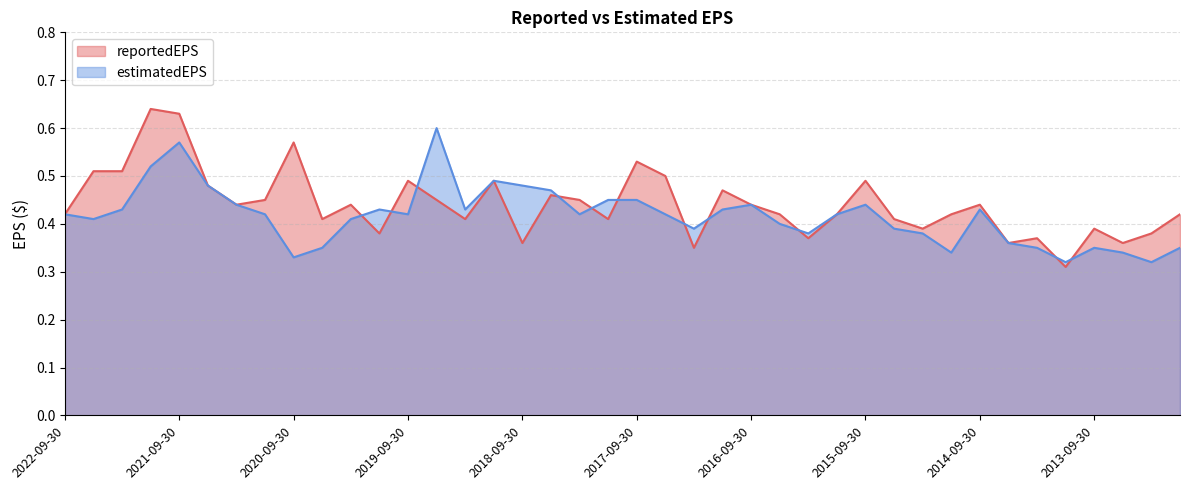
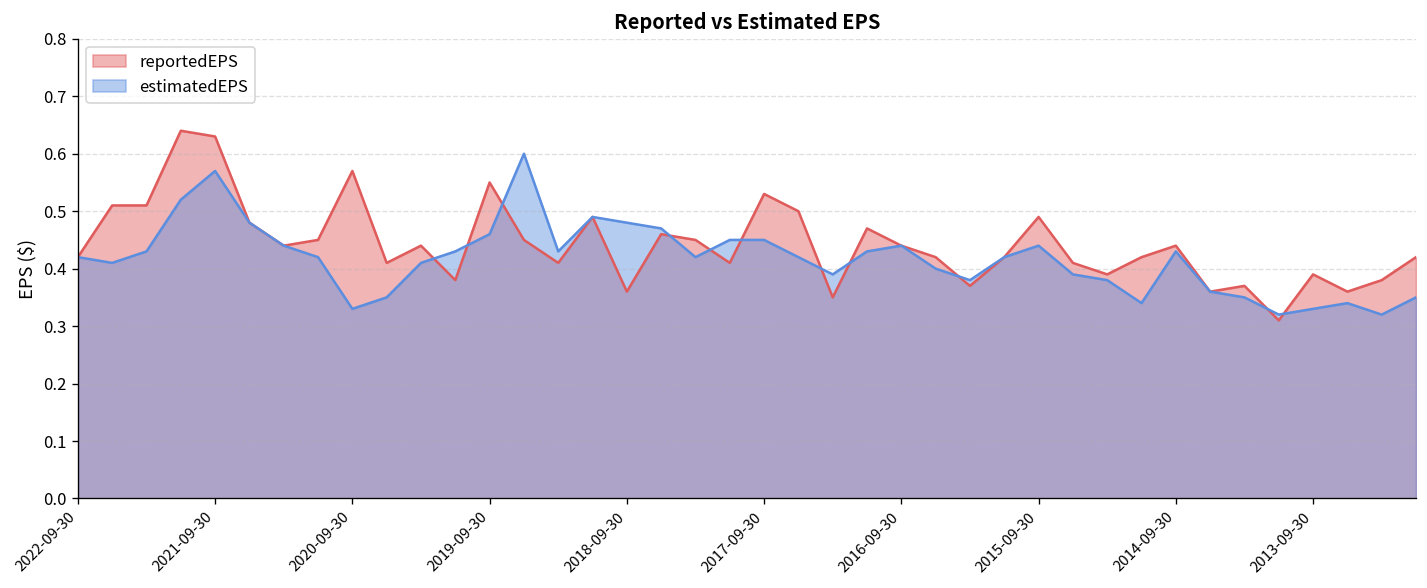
  {
    "reportedEPS": {
      "2021-09-30": 0.63,
      "2020-09-30": 0.57,
-     "2019-09-30": 0.49,
+     "2019-09-30": 0.55,
      "2018-09-30": 0.36,
      "2017-09-30": 0.53,
      "2015-09-30": 0.49,
      "2014-09-30": 0.44,
      "2013-09-30": 0.39
    },
    "estimatedEPS": {
      "2021-09-30": 0.57,
      "2020-09-30": 0.33,
-     "2019-09-30": 0.42,
+     "2019-09-30": 0.46,
      "2018-09-30": 0.48,
      "2017-09-30": 0.45,
      "2015-09-30": 0.44,
      "2014-09-30": 0.43,
-     "2013-09-30": 0.35
+     "2013-09-30": 0.33
    }
  }
